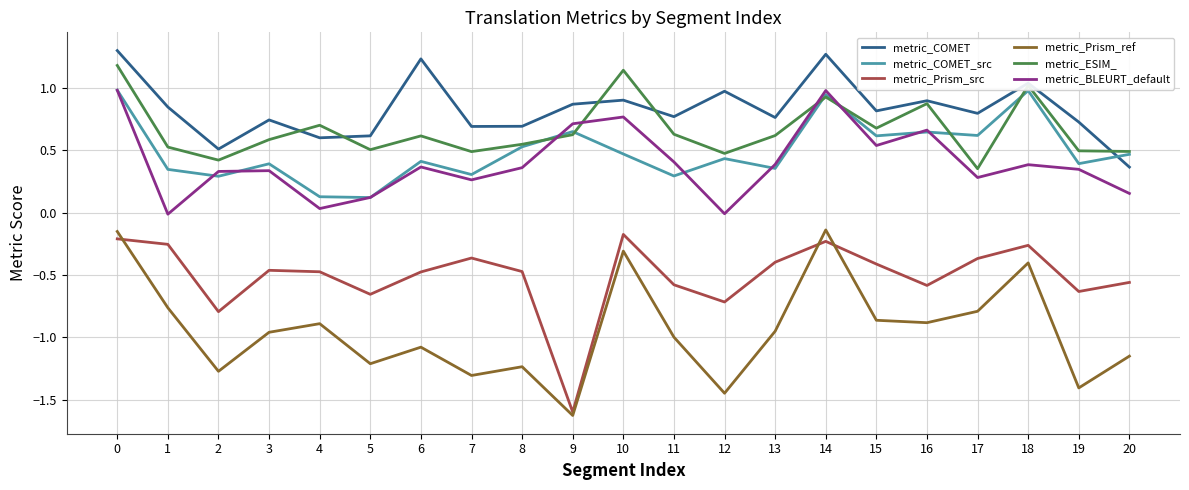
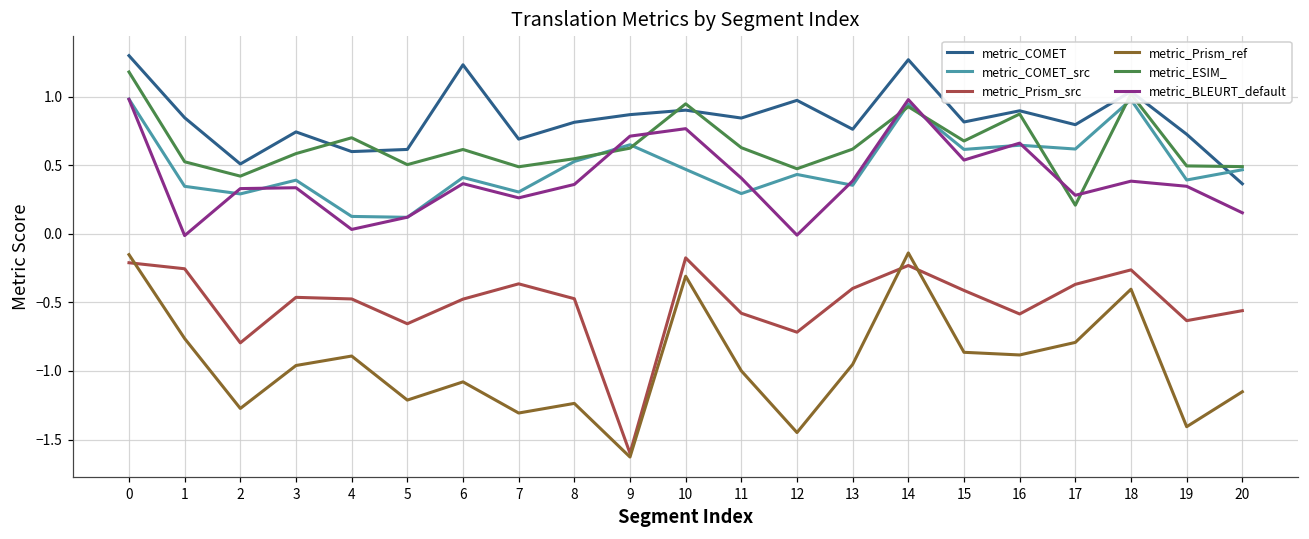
  {
    "metric_COMET": {
      "0": 1.30,
      "1": 0.85,
      "2": 0.51,
      "3": 0.74,
      "4": 0.60,
      "5": 0.61,
      "6": 1.23,
      "7": 0.69,
-     "8": 0.69,
+     "8": 0.81,
      "9": 0.87,
      "10": 0.90,
-     "11": 0.77,
+     "11": 0.84,
      "12": 0.97,
      "13": 0.76,
      "14": 1.27,
      "15": 0.82,
      "16": 0.90,
      "17": 0.80,
      "19": 0.73,
      "20": 0.36
    },
    "metric_COMET_src": {
      "1": 0.35,
      "2": 0.29,
      "3": 0.39,
      "4": 0.13,
      "6": 0.41,
      "7": 0.30,
      "9": 0.65,
      "10": 0.47,
      "11": 0.29,
      "12": 0.43,
      "13": 0.35,
      "15": 0.62,
      "17": 0.62,
      "18": 0.98,
      "19": 0.39,
      "20": 0.47
    },
    "metric_ESIM_": {
      "0": 1.18,
      "1": 0.53,
      "2": 0.42,
      "3": 0.58,
      "4": 0.70,
      "5": 0.50,
      "6": 0.61,
      "7": 0.49,
      "9": 0.62,
-     "10": 1.14,
+     "10": 0.95,
      "11": 0.63,
      "12": 0.47,
      "13": 0.62,
      "15": 0.68,
      "16": 0.87,
-     "17": 0.35,
+     "17": 0.21,
      "19": 0.49,
      "20": 0.49
    },
    "metric_BLEURT_default": {
      "1": -0.01,
      "2": 0.33,
      "3": 0.34,
      "4": 0.03,
      "6": 0.37,
      "7": 0.26,
      "8": 0.36,
      "9": 0.71,
      "10": 0.77,
      "11": 0.41,
      "12": -0.01,
      "13": 0.39,
      "14": 0.98,
      "15": 0.54,
      "17": 0.28,
      "18": 0.38,
      "19": 0.35,
      "20": 0.15
    }
  }
